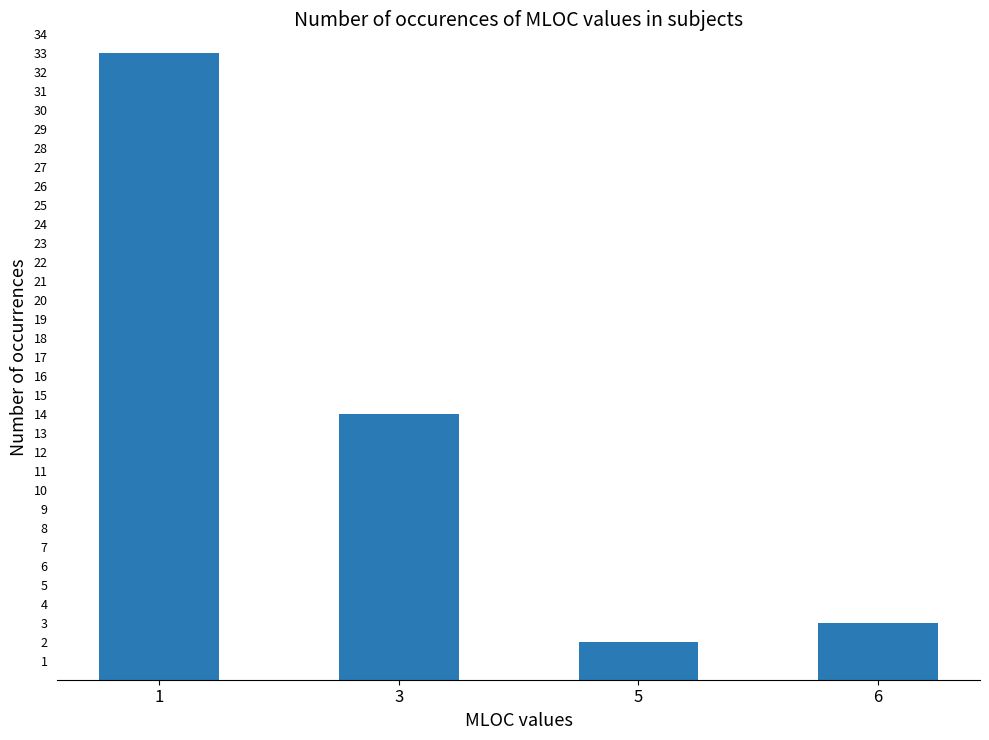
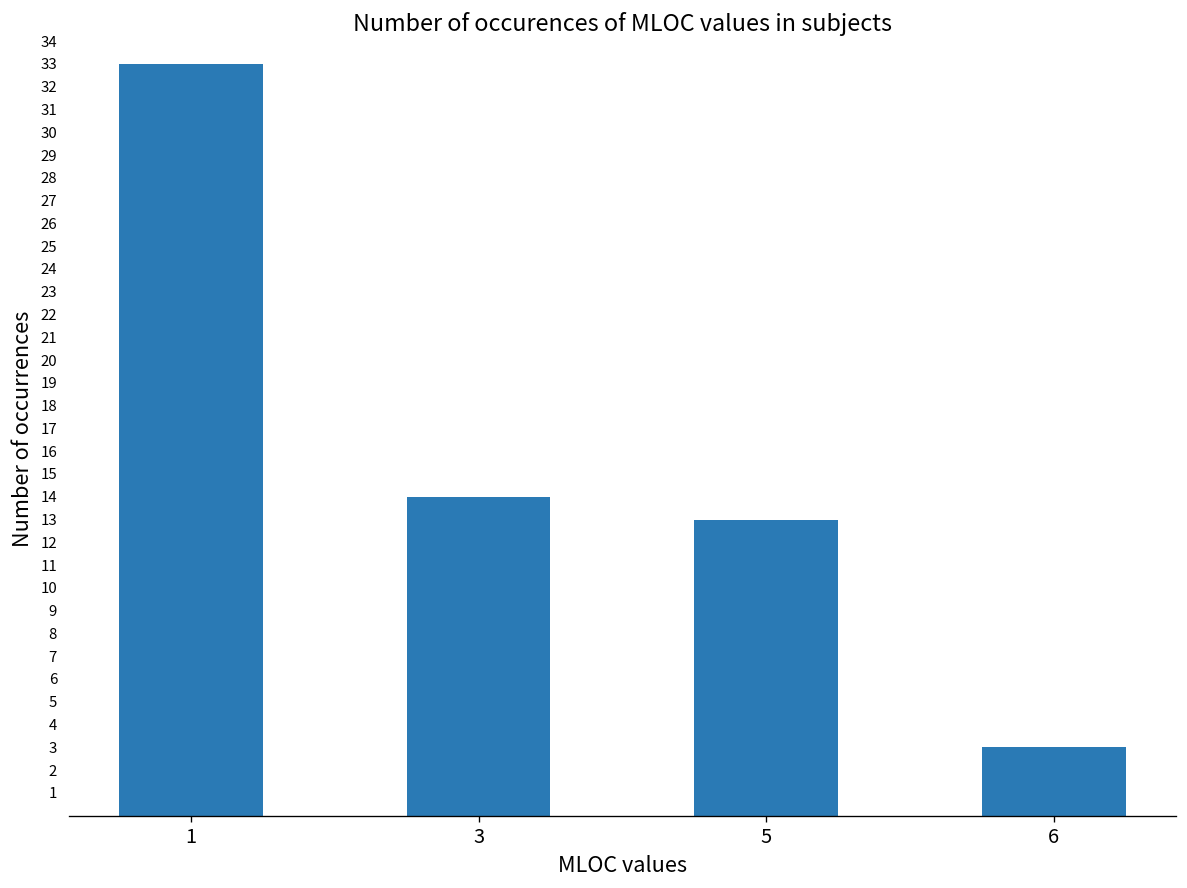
  {
    "1": 33,
    "3": 14,
-   "5": 2,
+   "5": 13,
    "6": 3
  }
